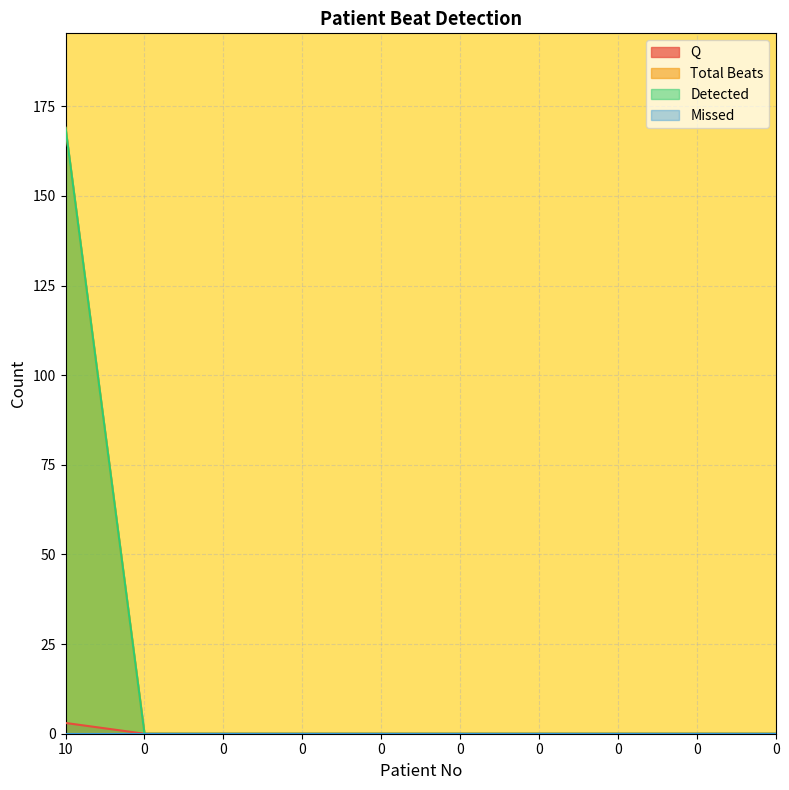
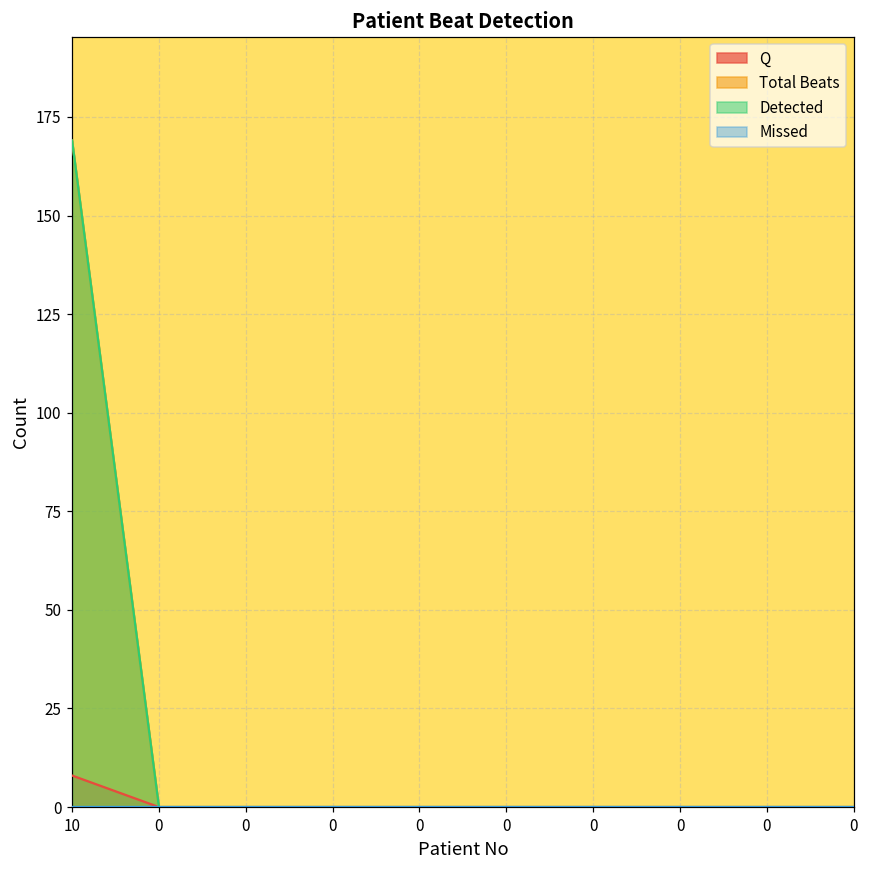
  {
    "Q": {
-     "10": 3
+     "10": 8
    },
    "Detected": {
      "10": 169
    },
    "Missed": {
      "10": 0
    }
  }
